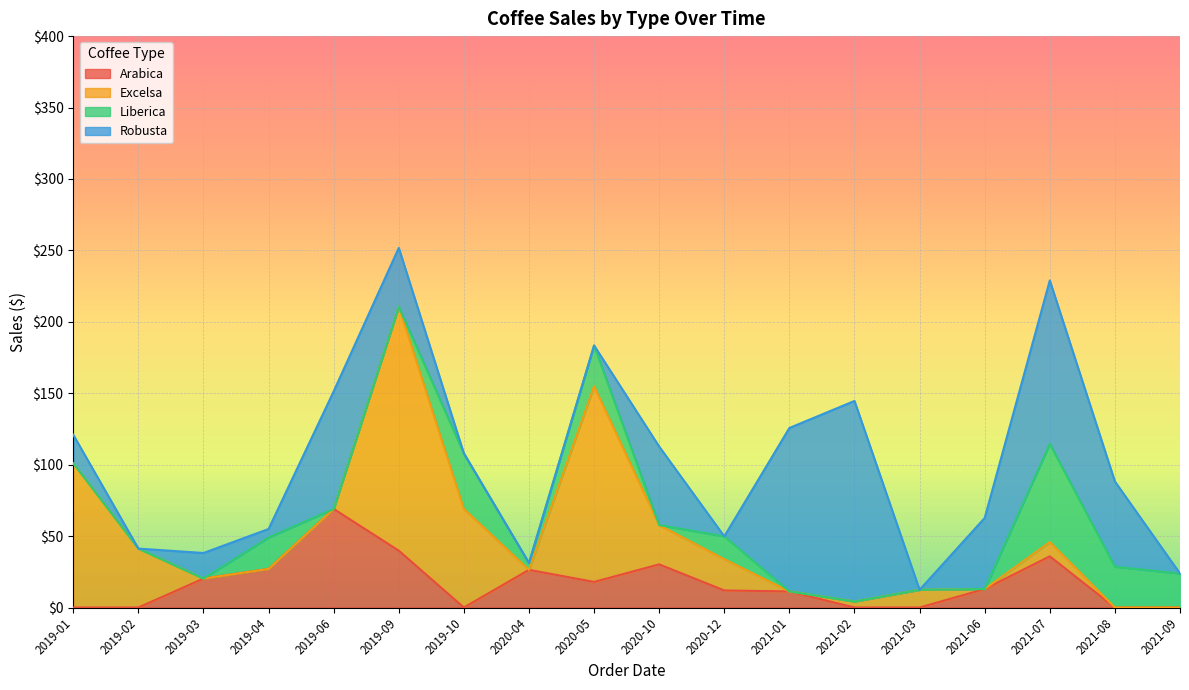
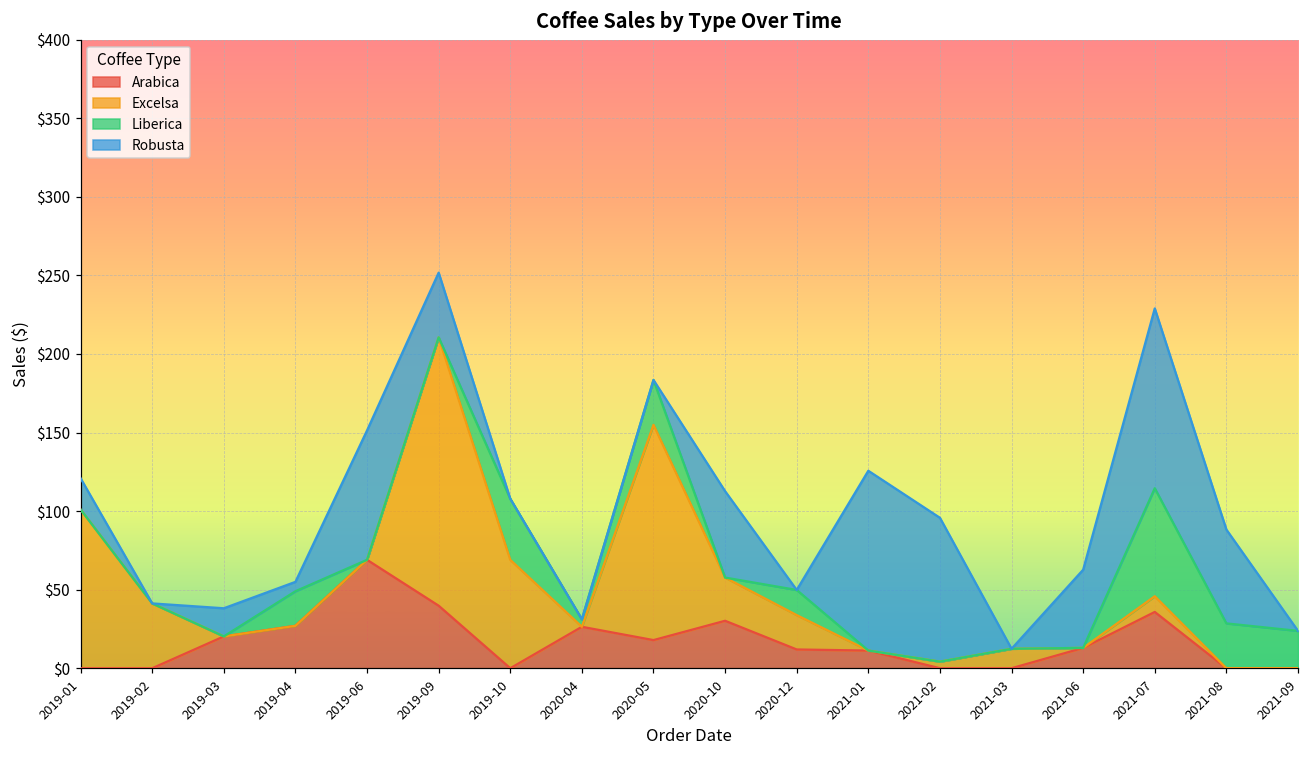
  {
    "Arabica": {
      "2019-01": "$0",
      "2019-02": "$0",
      "2019-09": "$40",
      "2019-10": "$0",
      "2020-05": "$18",
      "2020-10": "$30",
      "2020-12": "$12",
      "2021-02": "$0",
      "2021-03": "$0",
      "2021-07": "$36"
    },
    "Excelsa": {
      "2019-10": "$69",
      "2020-05": "$137",
      "2020-12": "$22",
      "2021-07": "$10"
    },
    "Liberica": {
      "2019-04": "$22",
      "2021-07": "$69",
      "2021-08": "$29"
    },
    "Robusta": {
      "2019-01": "$20",
      "2019-03": "$18",
      "2019-04": "$6",
      "2019-06": "$82",
      "2019-09": "$41",
      "2020-10": "$55",
      "2021-01": "$114",
-     "2021-02": "$140",
+     "2021-02": "$92",
      "2021-06": "$50",
      "2021-07": "$114",
      "2021-08": "$60"
    }
  }
